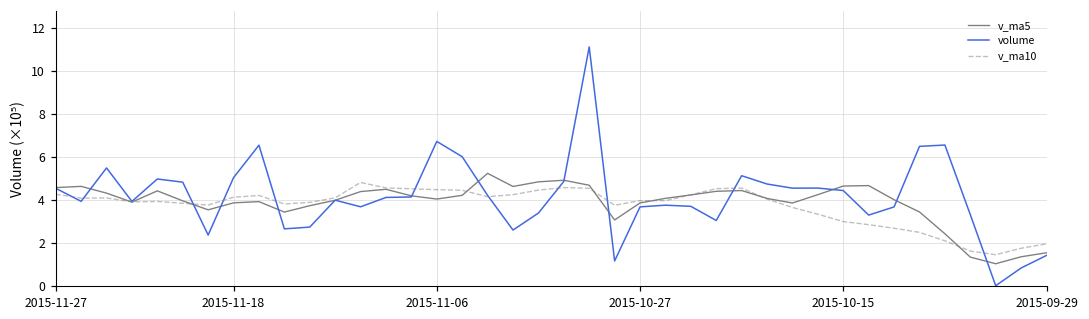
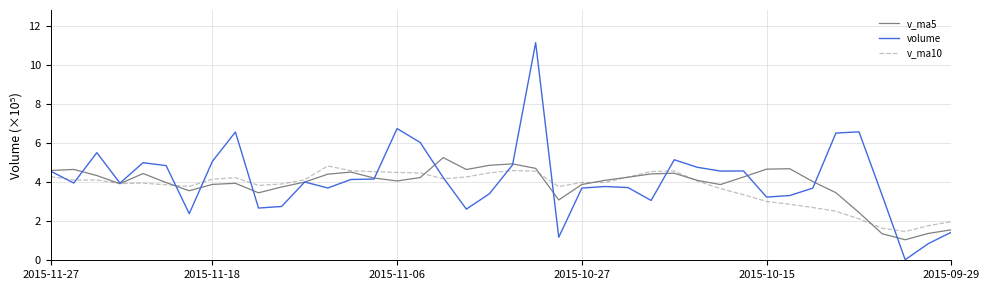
  {
    "volume": {
      "2015-11-18": 5.1,
      "2015-11-06": 6.7,
      "2015-10-27": 3.7,
-     "2015-10-15": 4.5
+     "2015-10-15": 3.2
    }
  }
